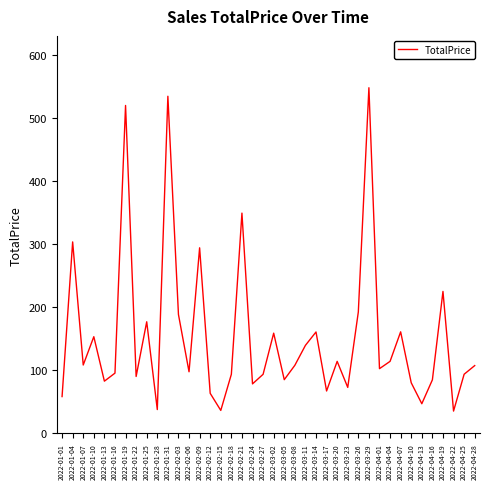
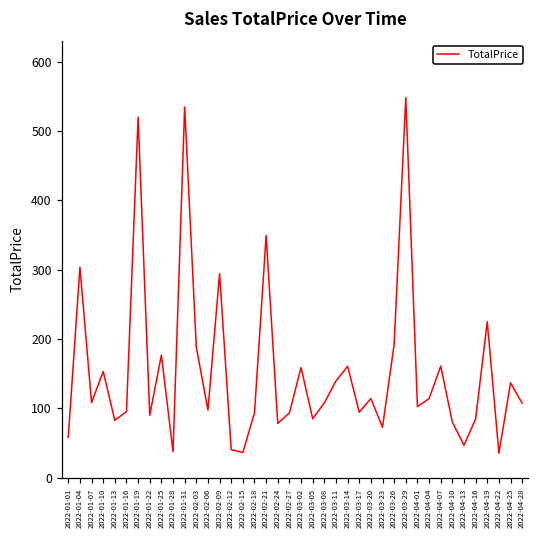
  {
    "2022-01-01": 60,
    "2022-01-04": 300,
    "2022-01-07": 110,
    "2022-01-10": 150,
    "2022-01-13": 80,
    "2022-01-16": 100,
    "2022-01-19": 520,
    "2022-01-22": 90,
    "2022-01-25": 180,
    "2022-01-28": 40,
    "2022-01-31": 530,
    "2022-02-03": 190,
    "2022-02-06": 100,
    "2022-02-09": 290,
-   "2022-02-12": 60,
+   "2022-02-12": 40,
    "2022-02-15": 40,
    "2022-02-18": 90,
    "2022-02-21": 350,
    "2022-02-24": 80,
    "2022-02-27": 90,
    "2022-03-02": 160,
    "2022-03-05": 90,
    "2022-03-08": 110,
    "2022-03-11": 140,
    "2022-03-14": 160,
-   "2022-03-17": 70,
+   "2022-03-17": 90,
    "2022-03-20": 110,
    "2022-03-23": 70,
    "2022-03-26": 190,
    "2022-03-29": 550,
    "2022-04-01": 100,
    "2022-04-04": 110,
    "2022-04-07": 160,
    "2022-04-10": 80,
    "2022-04-13": 50,
    "2022-04-16": 80,
    "2022-04-19": 230,
    "2022-04-22": 40,
-   "2022-04-25": 90,
+   "2022-04-25": 140,
    "2022-04-28": 110
  }
